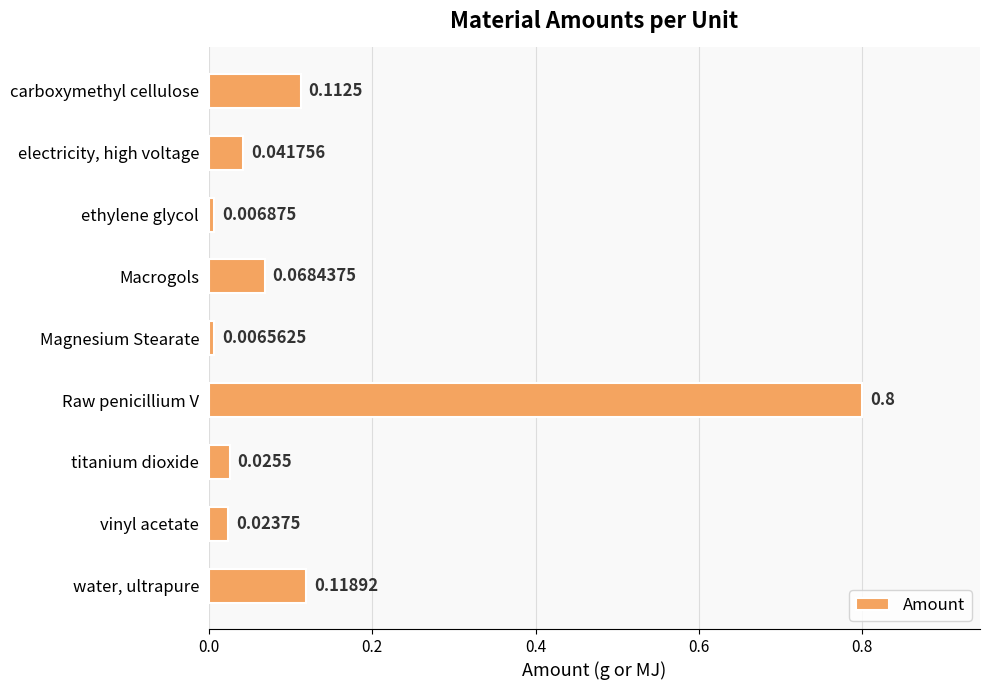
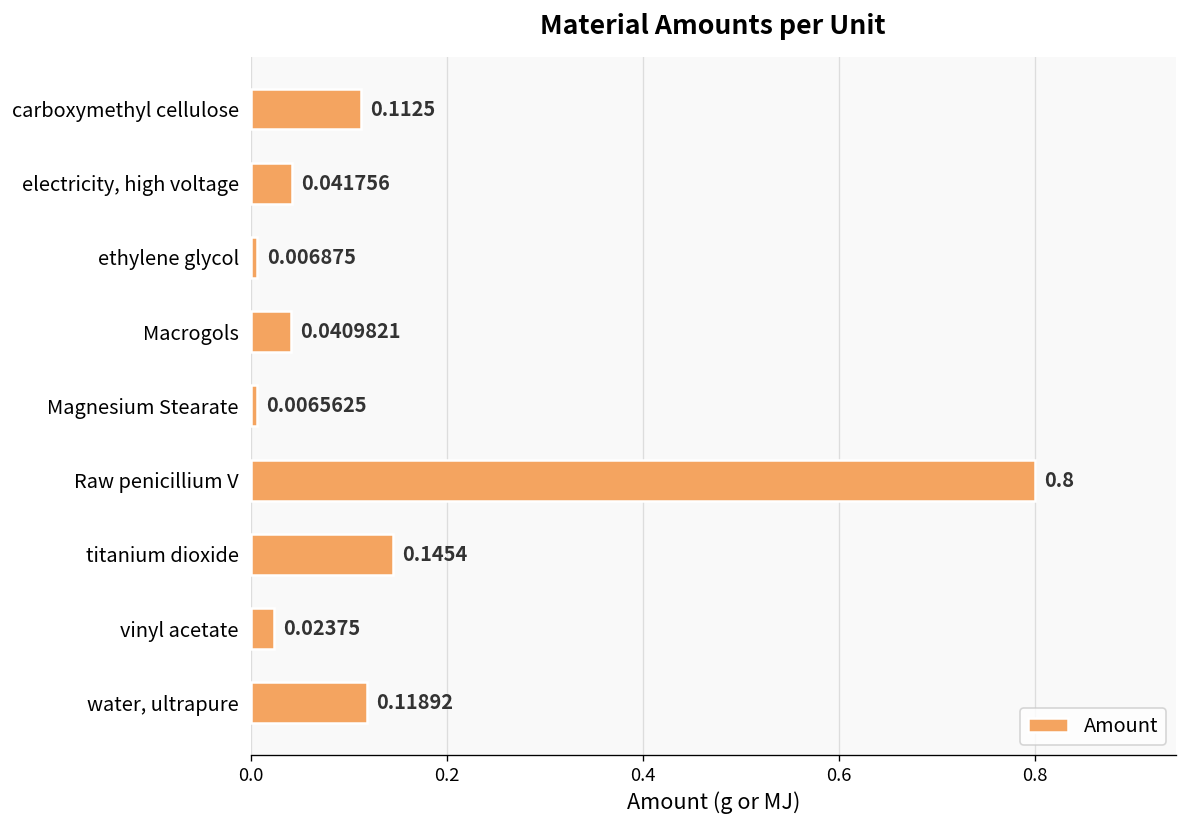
  {
    "carboxymethyl cellulose": 0.1125,
    "electricity, high voltage": 0.041756,
    "ethylene glycol": 0.006875,
-   "Macrogols": 0.0684375,
+   "Macrogols": 0.0409821,
    "Magnesium Stearate": 0.0065625,
    "Raw penicillium V": 0.8,
-   "titanium dioxide": 0.0255,
+   "titanium dioxide": 0.1454,
    "vinyl acetate": 0.02375,
    "water, ultrapure": 0.11892
  }
